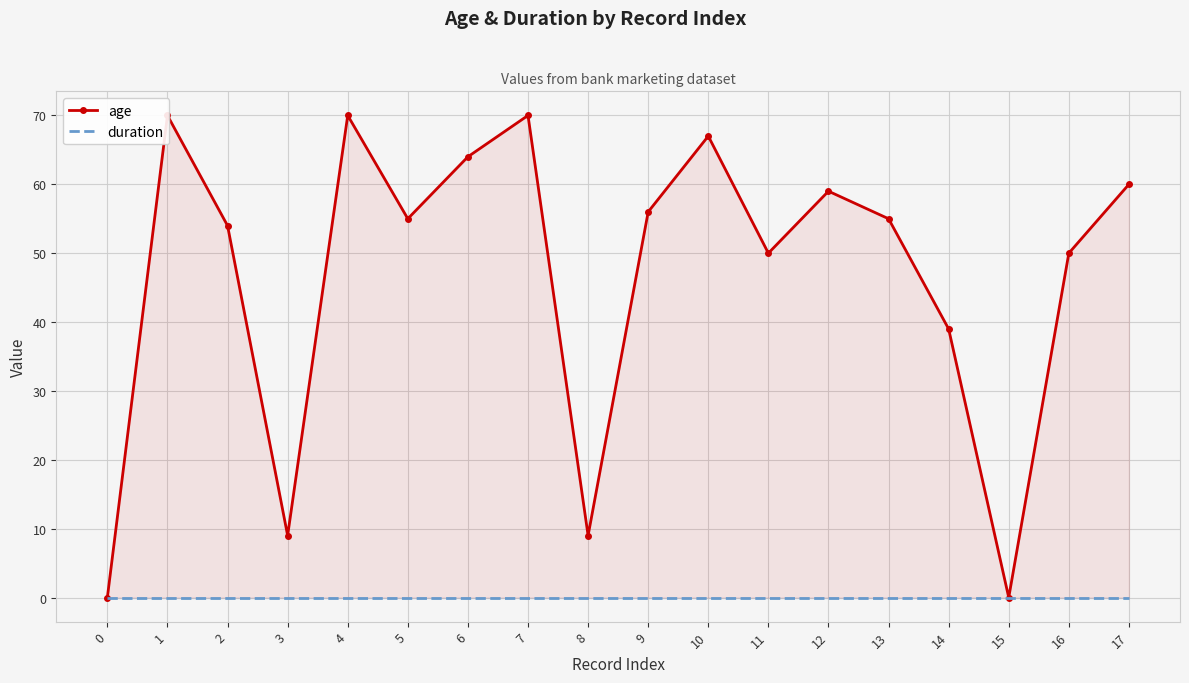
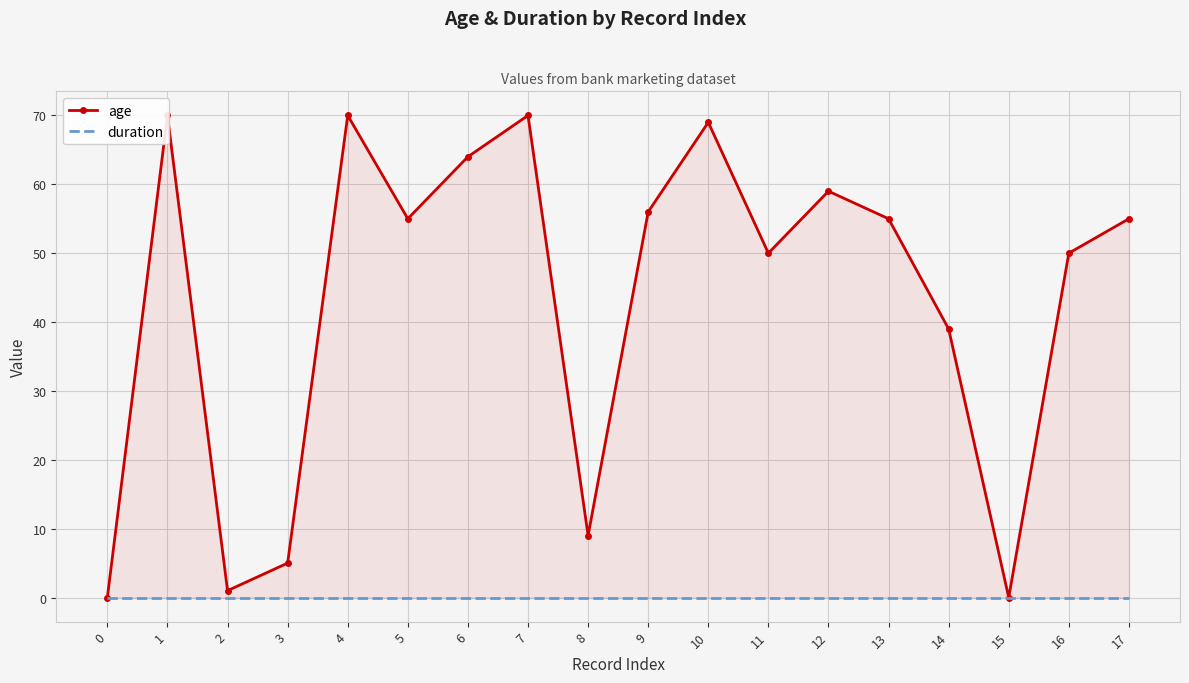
  {
    "age": {
-     "2": 54,
-     "3": 9,
+     "2": 1,
+     "3": 5,
      "4": 70,
      "5": 55,
      "6": 64,
      "7": 70,
      "8": 9,
      "9": 56,
-     "10": 67,
+     "10": 69,
      "11": 50,
      "12": 59,
      "13": 55,
      "14": 39,
      "16": 50,
-     "17": 60
+     "17": 55
    },
    "duration": {
      "1": 0,
      "2": 0,
      "3": 0,
      "4": 0,
      "5": 0,
      "6": 0,
      "7": 0,
      "8": 0,
      "9": 0,
      "10": 0,
      "11": 0,
      "12": 0,
      "13": 0,
      "14": 0,
      "16": 0,
      "17": 0
    }
  }
